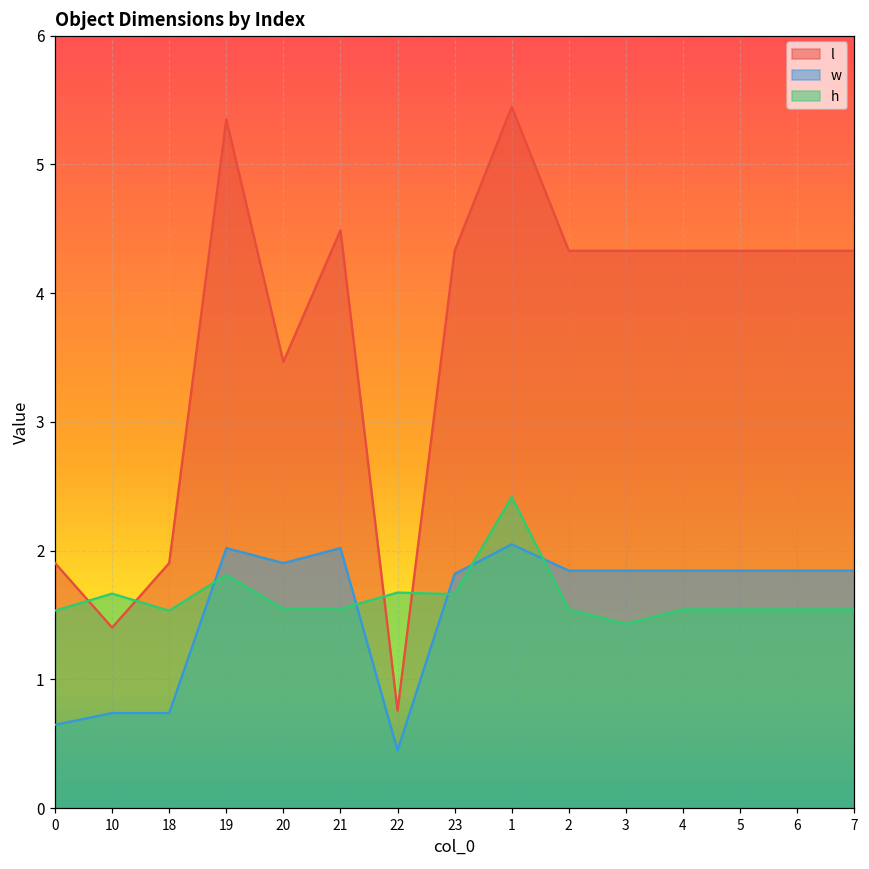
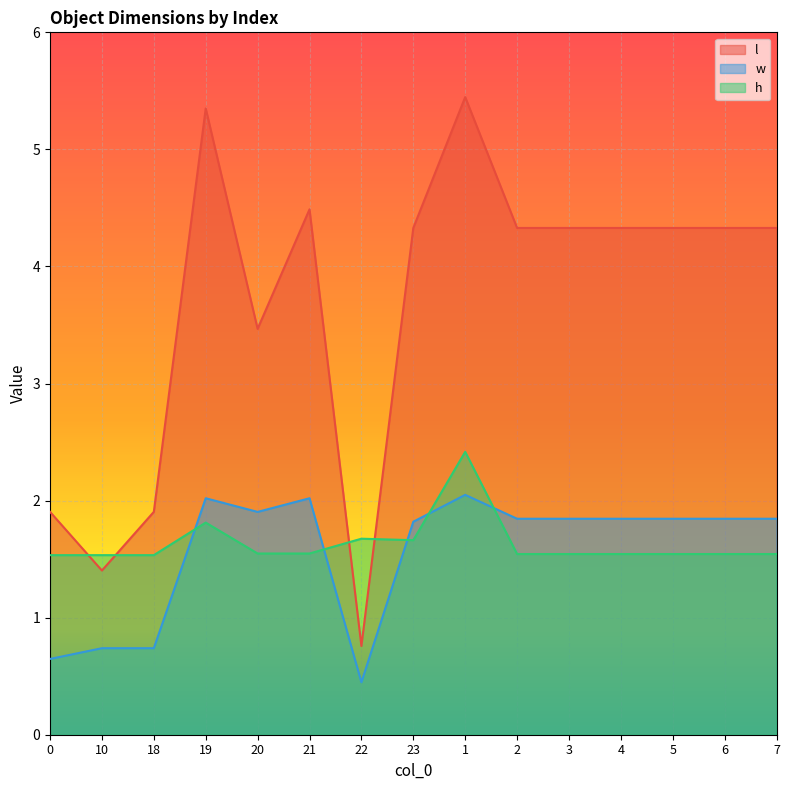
  {
    "l": {
      "0": 1.90,
      "10": 1.40,
      "18": 1.90,
      "19": 5.35,
      "20": 3.47,
      "21": 4.49,
      "22": 0.76,
      "23": 4.33,
      "1": 5.45,
      "2": 4.33,
      "3": 4.33,
      "4": 4.33,
      "5": 4.33,
      "6": 4.33,
      "7": 4.33
    },
    "w": {
      "0": 0.65,
      "10": 0.74,
      "18": 0.74,
      "19": 2.02,
      "20": 1.90,
      "21": 2.02,
      "22": 0.45,
      "23": 1.82,
      "1": 2.05,
      "2": 1.85,
      "3": 1.85,
      "4": 1.85,
      "5": 1.85,
      "6": 1.85,
      "7": 1.85
    },
    "h": {
      "0": 1.53,
-     "10": 1.67,
+     "10": 1.53,
      "18": 1.53,
      "19": 1.81,
      "20": 1.55,
      "21": 1.55,
      "22": 1.67,
      "23": 1.66,
      "1": 2.42,
      "2": 1.54,
-     "3": 1.43,
+     "3": 1.54,
      "4": 1.54,
      "5": 1.54,
      "6": 1.54,
      "7": 1.54
    }
  }
